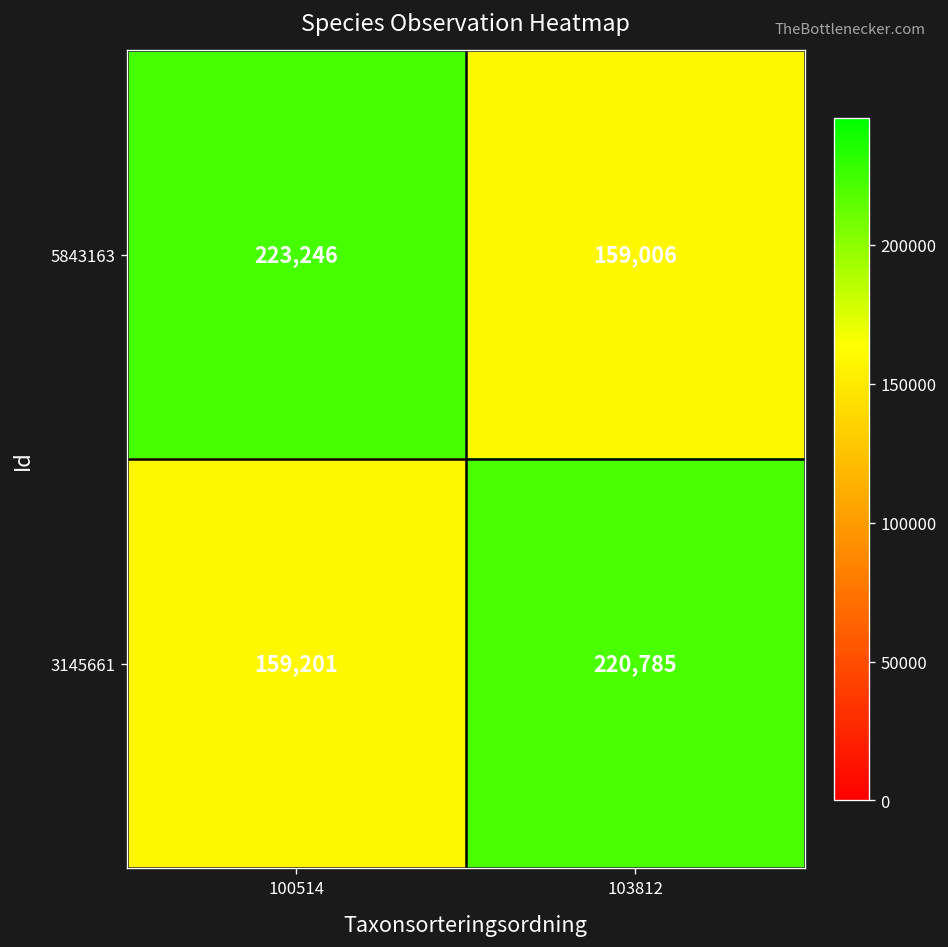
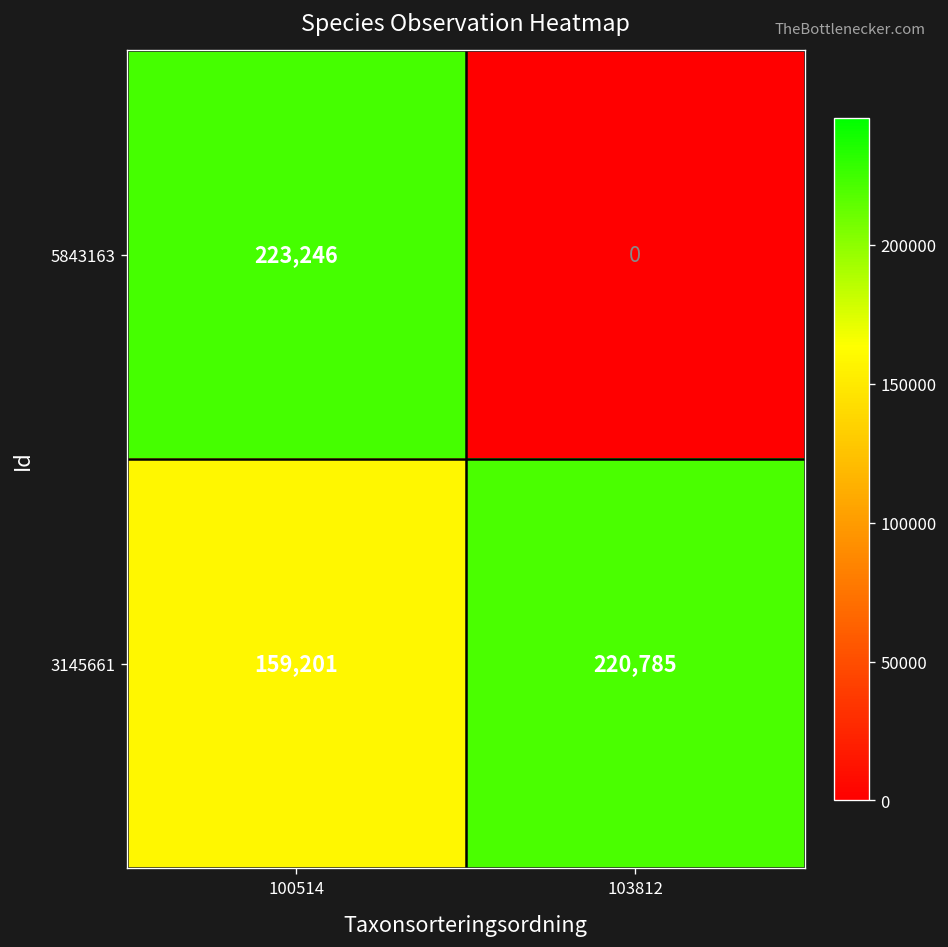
  {
    "5843163": {
      "100514": "223,246",
-     "103812": "159,006"
+     "103812": "0"
    },
    "3145661": {
      "100514": "159,201",
      "103812": "220,785"
    }
  }
